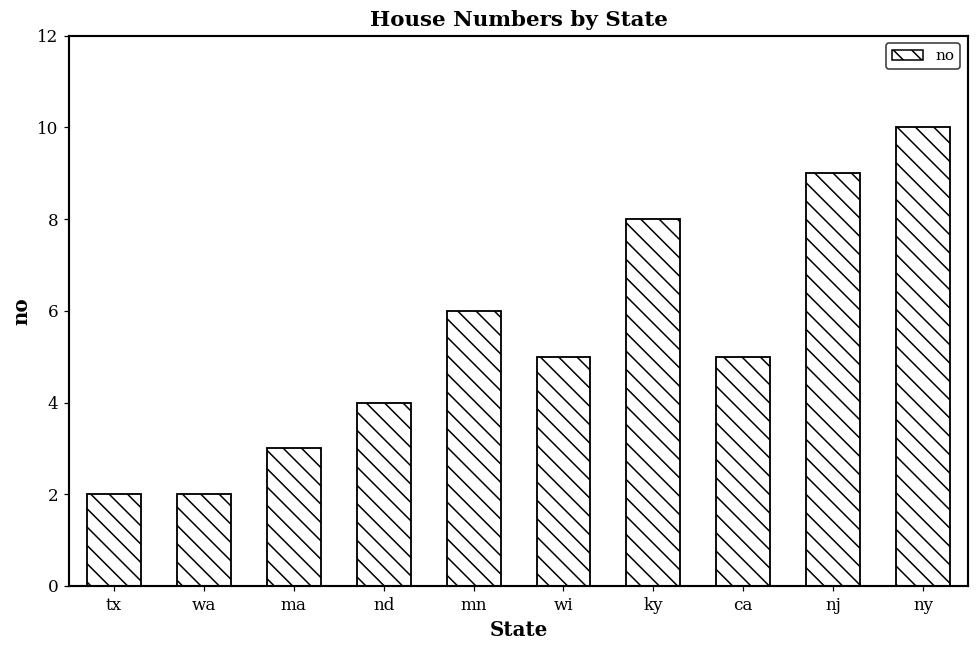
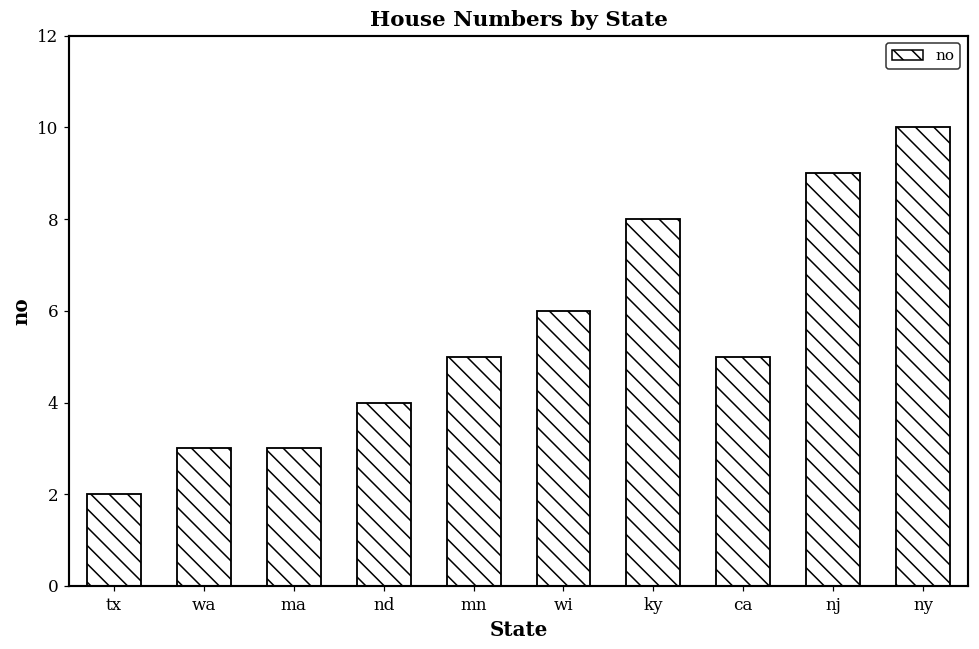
  {
    "tx": 2,
-   "wa": 2,
+   "wa": 3,
    "ma": 3,
    "nd": 4,
-   "mn": 6,
-   "wi": 5,
+   "mn": 5,
+   "wi": 6,
    "ky": 8,
    "ca": 5,
    "nj": 9,
    "ny": 10
  }
